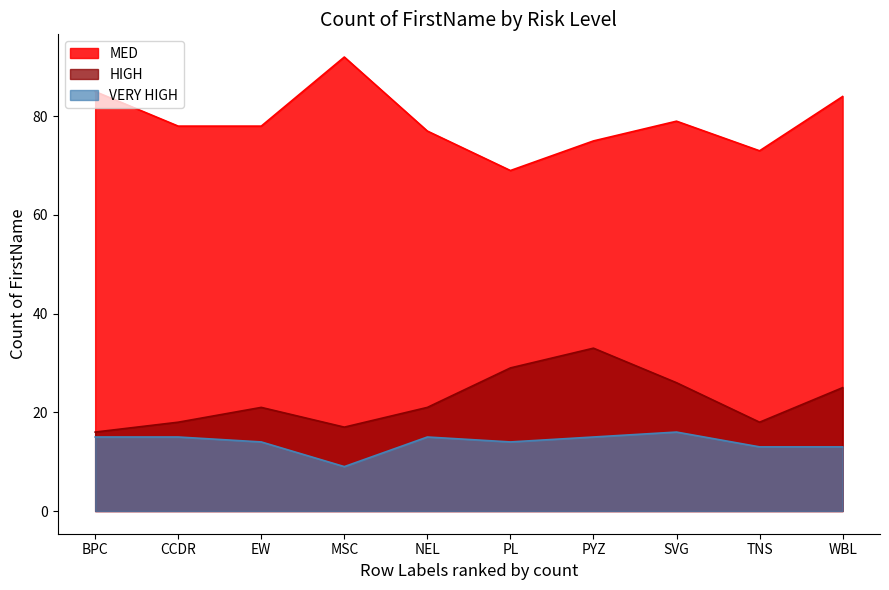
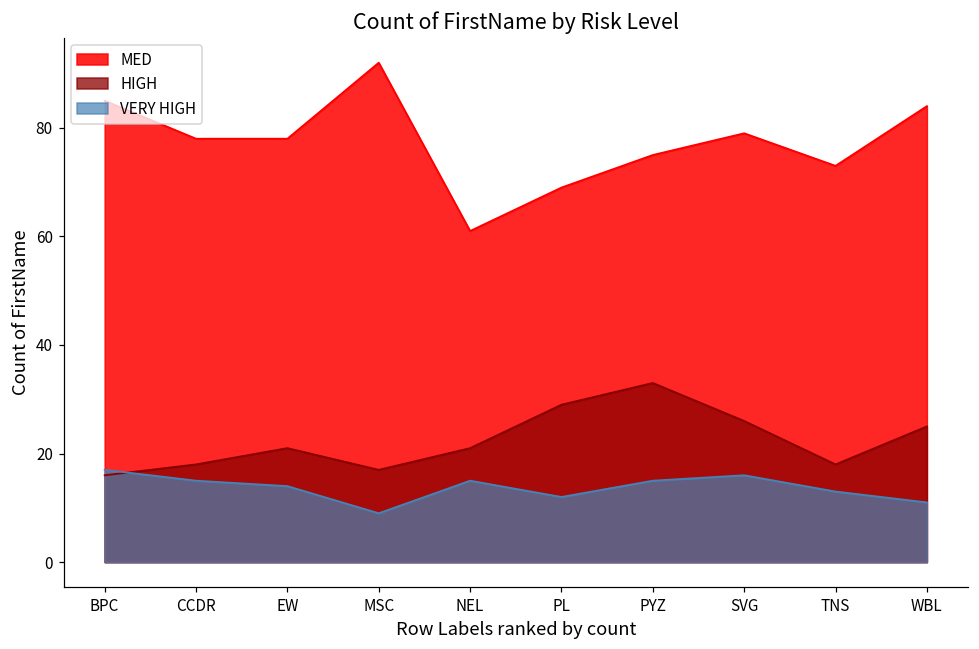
  {
    "MED": {
      "CCDR": 78,
      "EW": 78,
      "MSC": 92,
-     "NEL": 77,
+     "NEL": 61,
      "PL": 69,
      "PYZ": 75,
      "SVG": 79,
      "TNS": 73,
      "WBL": 84
    },
    "HIGH": {
      "BPC": 16,
      "CCDR": 18,
      "EW": 21,
      "MSC": 17,
      "NEL": 21,
      "PL": 29,
      "PYZ": 33,
      "SVG": 26,
      "TNS": 18,
      "WBL": 25
    },
    "VERY HIGH": {
-     "BPC": 15,
+     "BPC": 17,
      "CCDR": 15,
      "EW": 14,
      "MSC": 9,
      "NEL": 15,
-     "PL": 14,
+     "PL": 12,
      "PYZ": 15,
      "SVG": 16,
      "TNS": 13,
-     "WBL": 13
+     "WBL": 11
    }
  }
